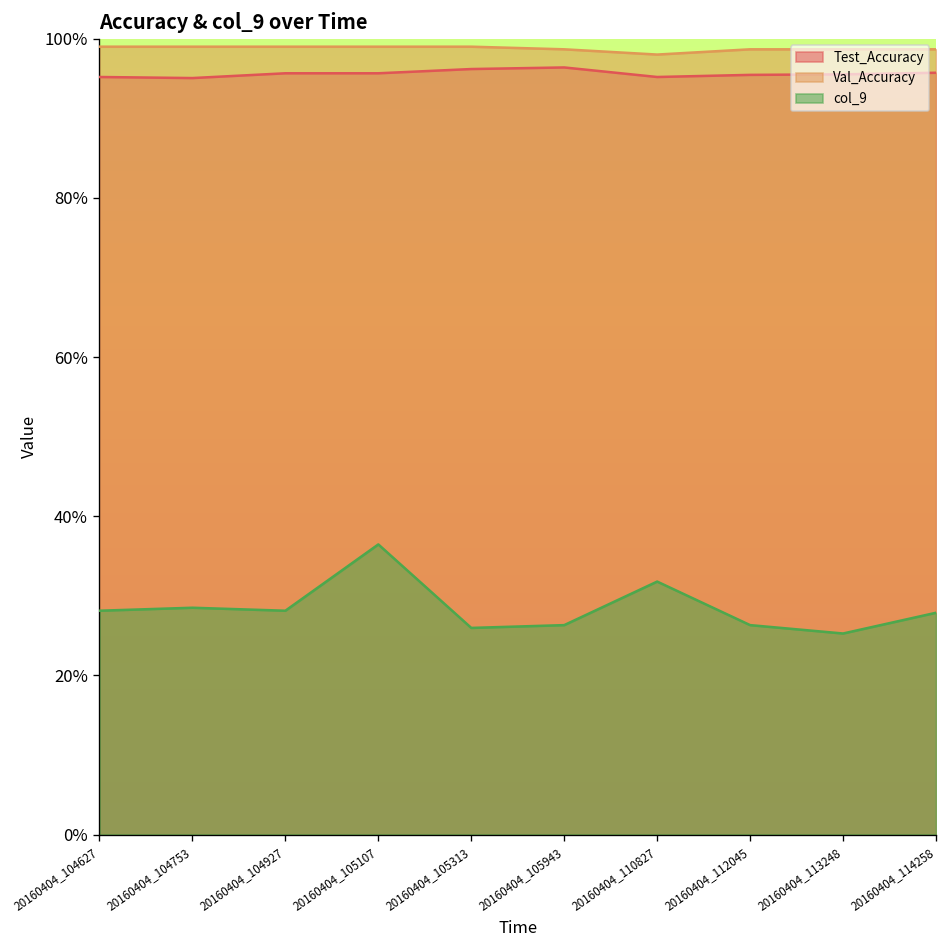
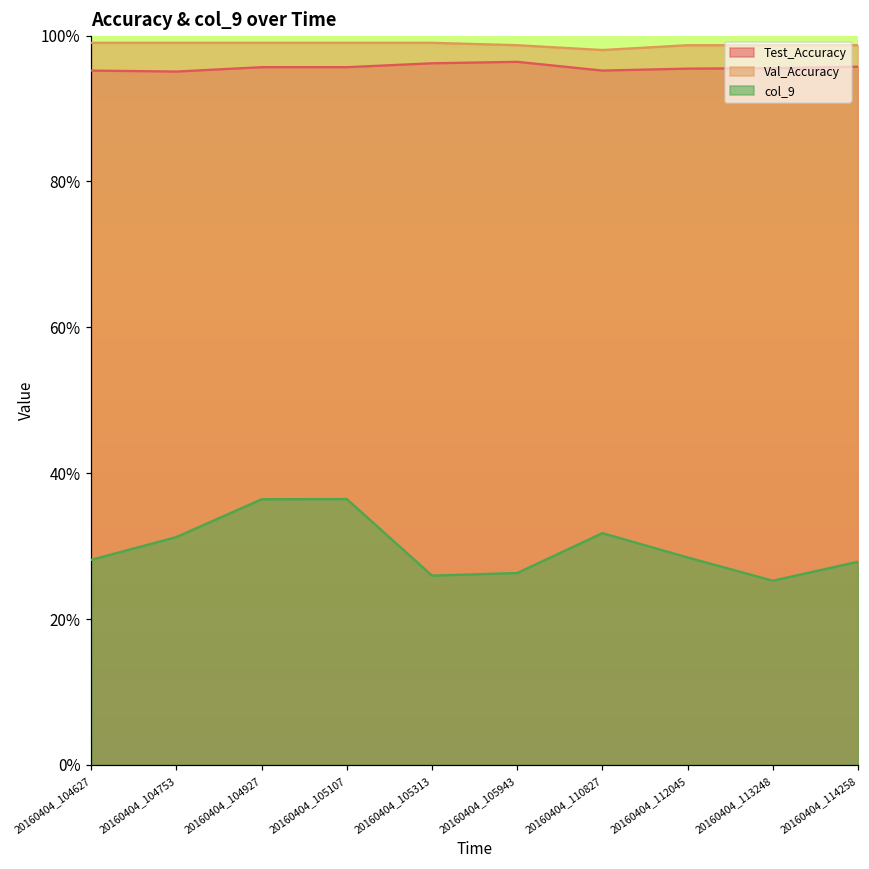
  {
    "col_9": {
      "20160404_104627": "28%",
-     "20160404_104753": "28%",
-     "20160404_104927": "28%",
+     "20160404_104753": "31%",
+     "20160404_104927": "36%",
      "20160404_105107": "36%",
      "20160404_105313": "26%",
      "20160404_105943": "26%",
      "20160404_110827": "32%",
-     "20160404_112045": "26%",
+     "20160404_112045": "28%",
      "20160404_113248": "25%",
      "20160404_114258": "28%"
    }
  }
